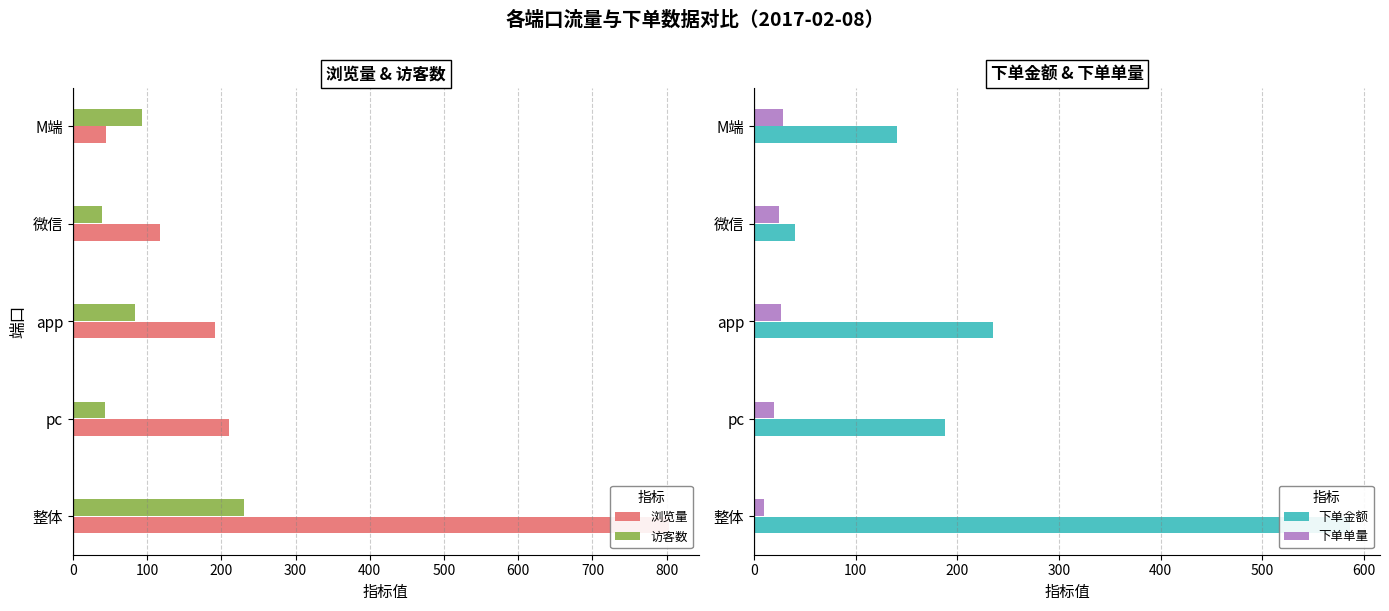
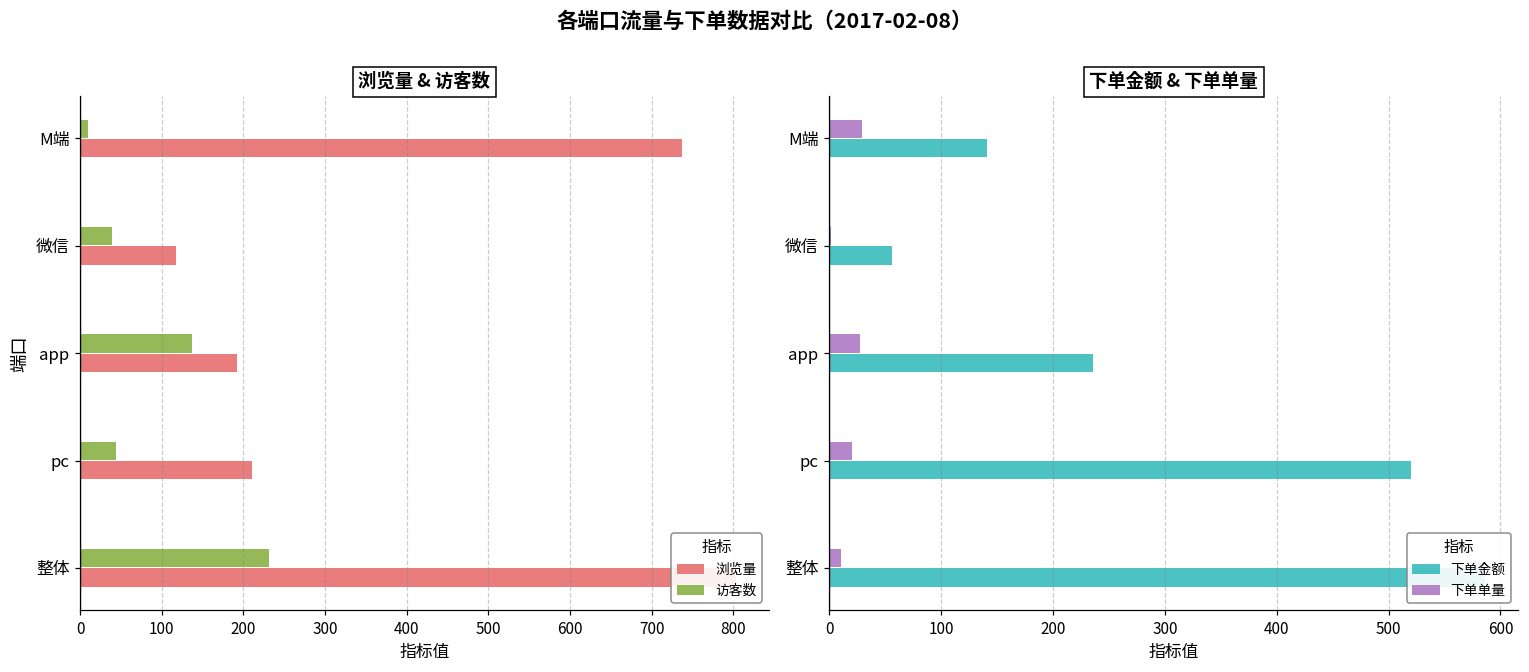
  {
    "浏览量 & 访客数": {
      "浏览量": {
-       "M端": 50,
+       "M端": 740,
        "微信": 120,
        "app": 190,
        "pc": 210
      },
      "访客数": {
-       "M端": 90,
+       "M端": 10,
        "微信": 40,
-       "app": 80,
+       "app": 140,
        "pc": 40,
        "整体": 230
      }
    },
    "下单金额 & 下单单量": {
      "下单金额": {
        "M端": 141,
-       "微信": 40,
+       "微信": 56,
        "app": 235,
-       "pc": 188
+       "pc": 520
      },
      "下单单量": {
        "M端": 29,
-       "微信": 25,
+       "微信": 1,
        "app": 27,
        "pc": 20,
        "整体": 10
      }
    }
  }
